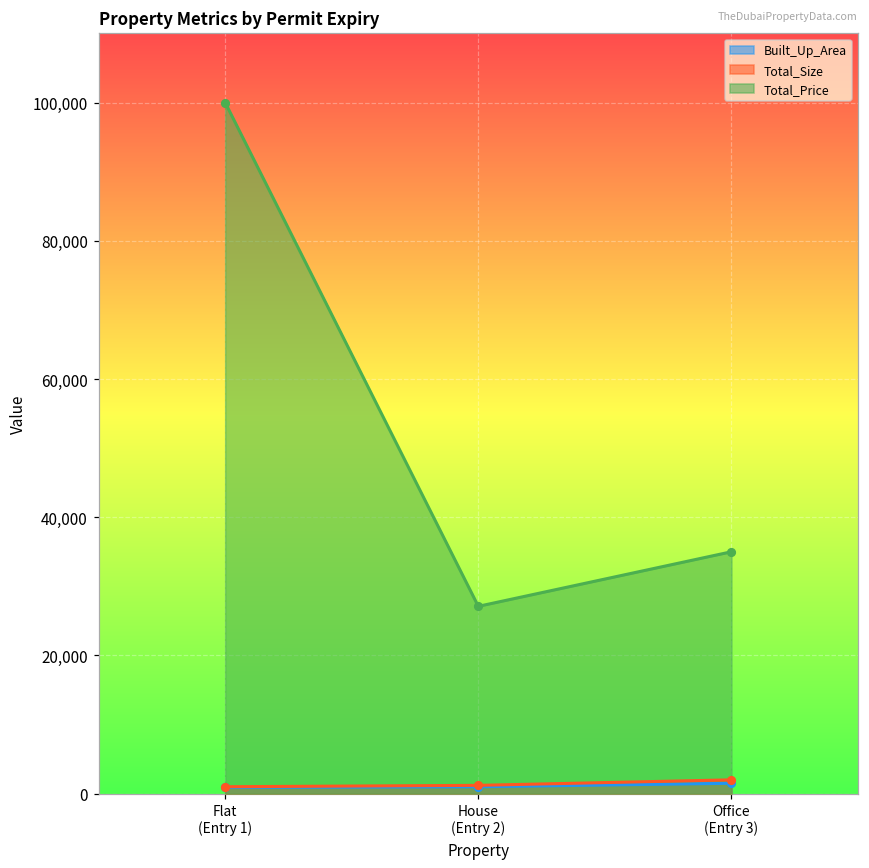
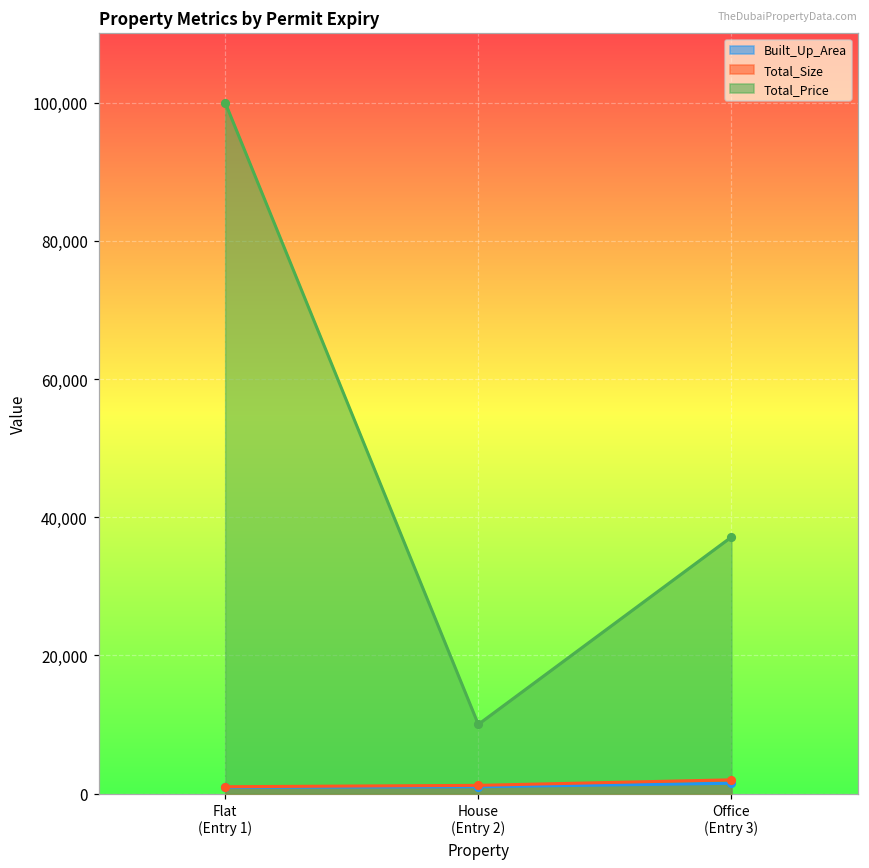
  {
    "Built_Up_Area": {
      "Office (Entry 3)": "2,000"
    },
    "Total_Size": {
      "Office (Entry 3)": "2,000"
    },
    "Total_Price": {
      "Flat (Entry 1)": "100,000",
-     "House (Entry 2)": "27,000",
-     "Office (Entry 3)": "35,000"
+     "House (Entry 2)": "10,000",
+     "Office (Entry 3)": "37,000"
    }
  }
